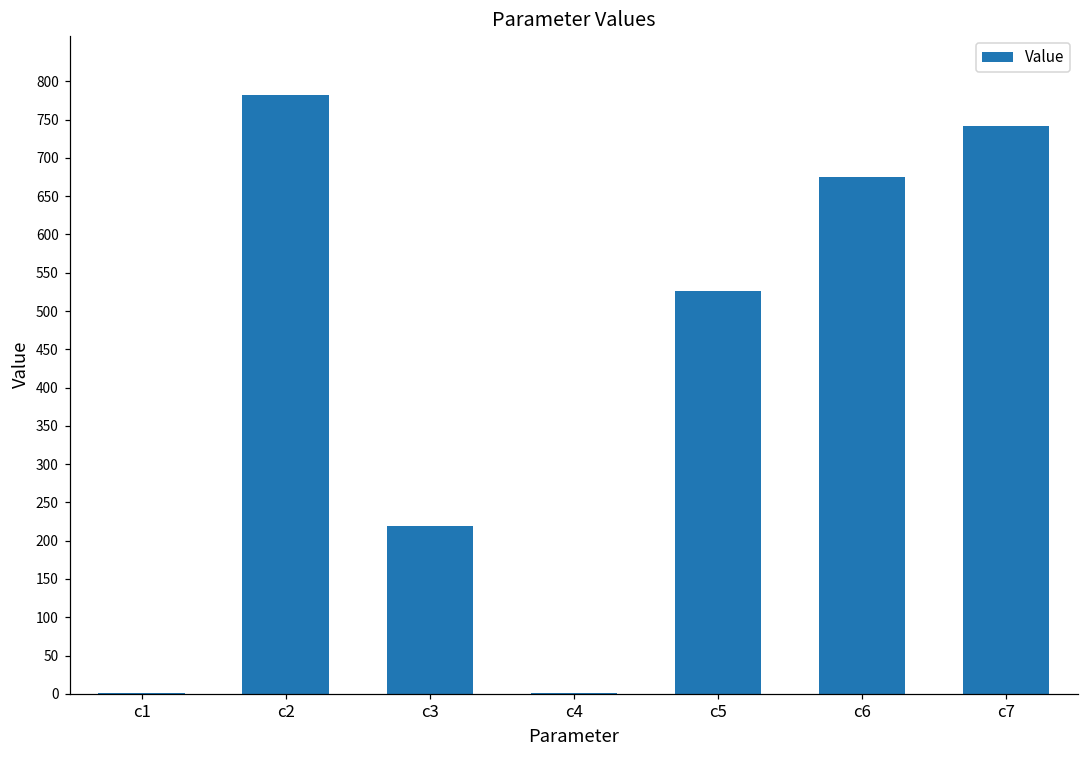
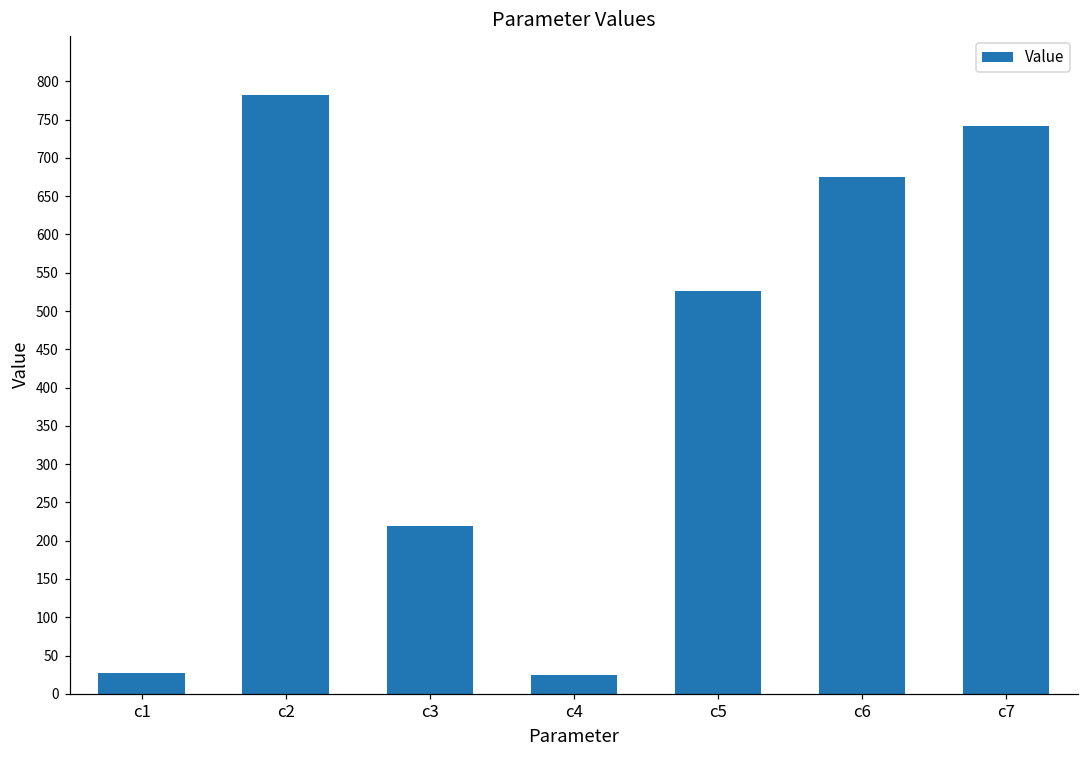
  {
-   "c1": 0,
+   "c1": 30,
    "c2": 780,
    "c3": 220,
-   "c4": 0,
+   "c4": 30,
    "c5": 530,
    "c6": 680,
    "c7": 740
  }
